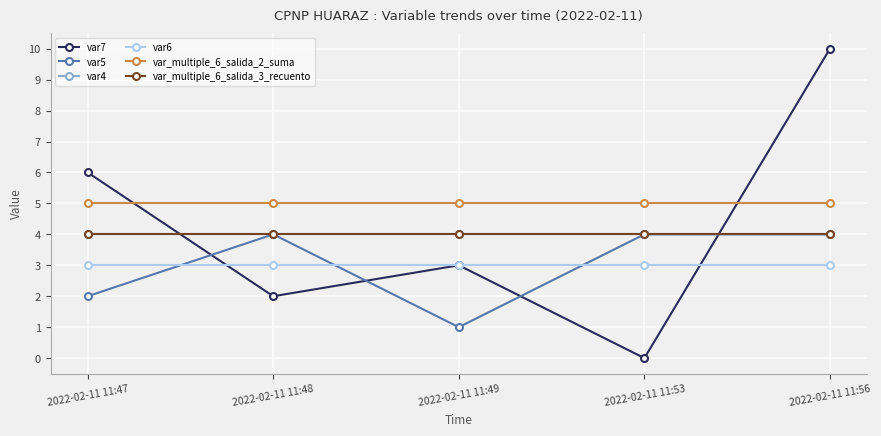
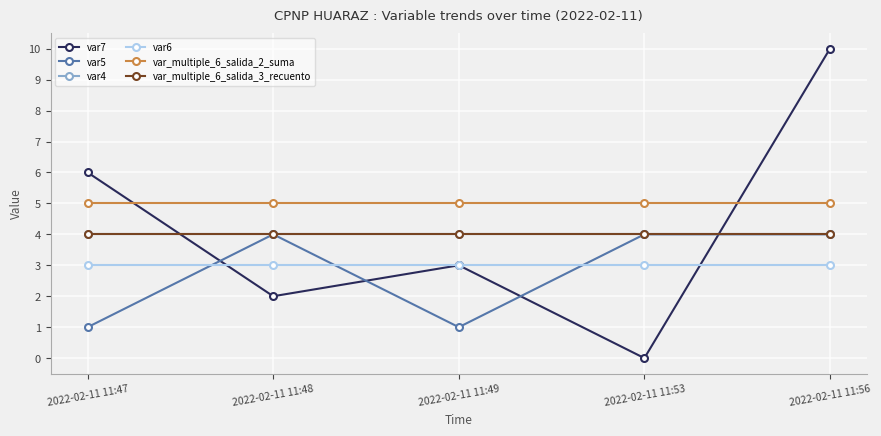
  {
    "var7": {
      "2022-02-11 11:47": 6,
      "2022-02-11 11:48": 2,
      "2022-02-11 11:53": 0,
      "2022-02-11 11:56": 10
    },
    "var5": {
-     "2022-02-11 11:47": 2,
+     "2022-02-11 11:47": 1,
      "2022-02-11 11:49": 1
    },
    "var_multiple_6_salida_3_recuento": {
      "2022-02-11 11:47": 4,
      "2022-02-11 11:49": 4
    },
    "var6": {
      "2022-02-11 11:47": 3,
      "2022-02-11 11:48": 3,
      "2022-02-11 11:53": 3,
      "2022-02-11 11:56": 3
    },
    "var_multiple_6_salida_2_suma": {
      "2022-02-11 11:47": 5,
      "2022-02-11 11:48": 5,
      "2022-02-11 11:49": 5,
      "2022-02-11 11:53": 5,
      "2022-02-11 11:56": 5
    }
  }
